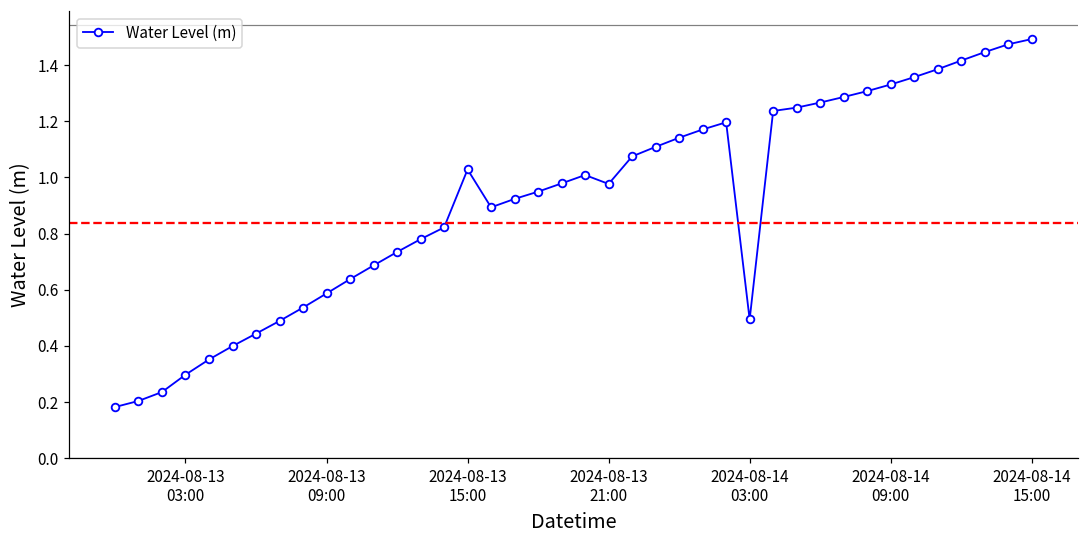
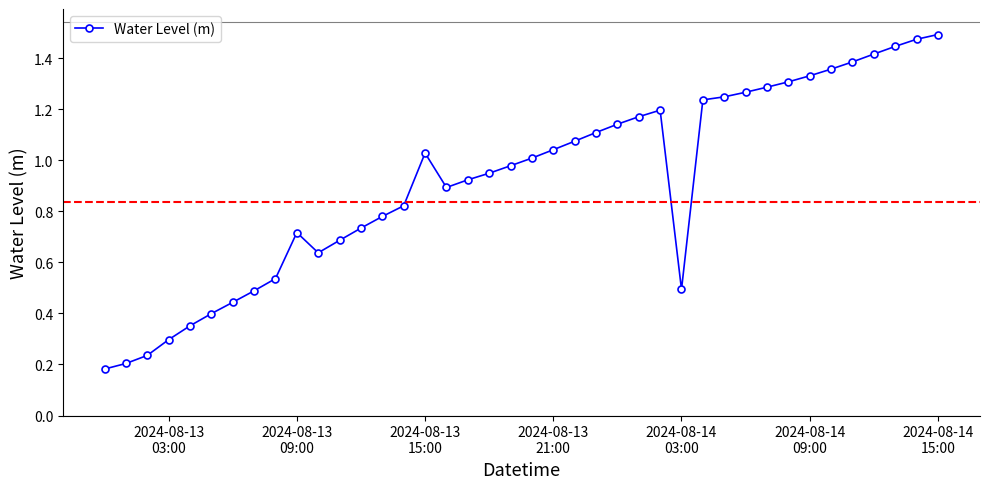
  {
    "2024-08-13 03:00": 0.30,
-   "2024-08-13 09:00": 0.59,
+   "2024-08-13 09:00": 0.72,
    "2024-08-13 15:00": 1.03,
-   "2024-08-13 21:00": 0.98,
+   "2024-08-13 21:00": 1.04,
    "2024-08-14 03:00": 0.49,
    "2024-08-14 09:00": 1.33,
    "2024-08-14 15:00": 1.49
  }
